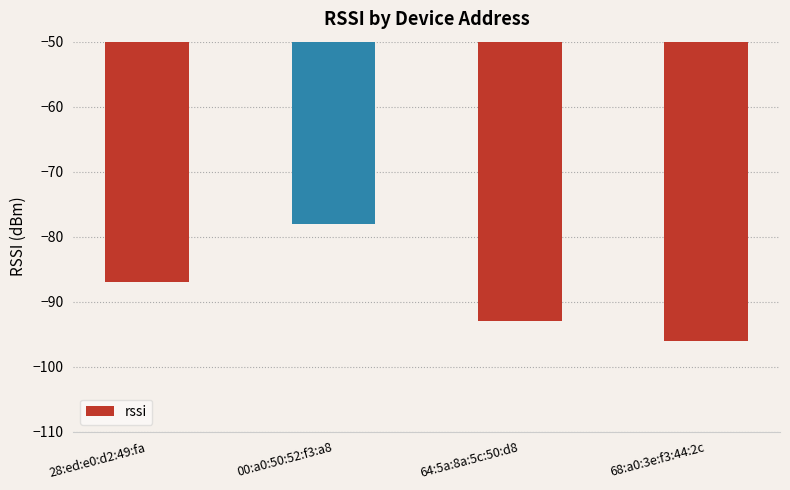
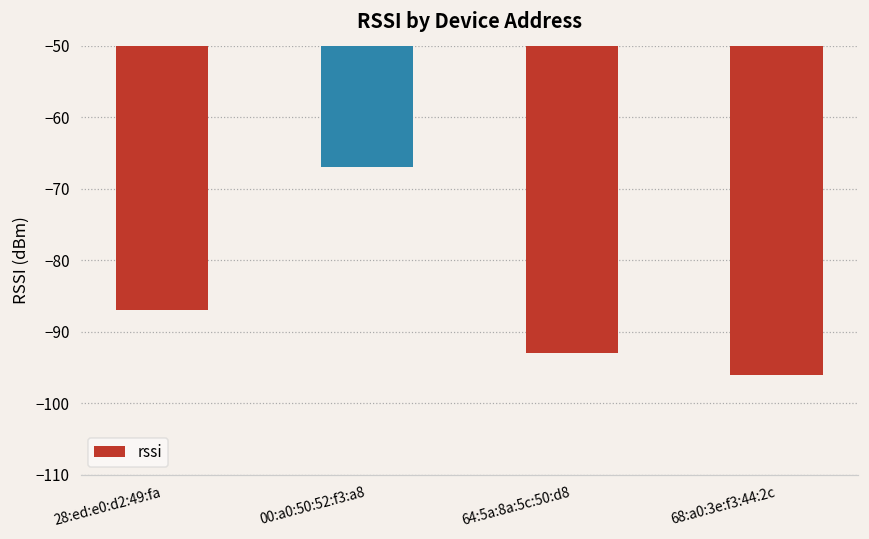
  {
    "28:ed:e0:d2:49:fa": -87,
-   "00:a0:50:52:f3:a8": -78,
+   "00:a0:50:52:f3:a8": -67,
    "64:5a:8a:5c:50:d8": -93,
    "68:a0:3e:f3:44:2c": -96
  }
